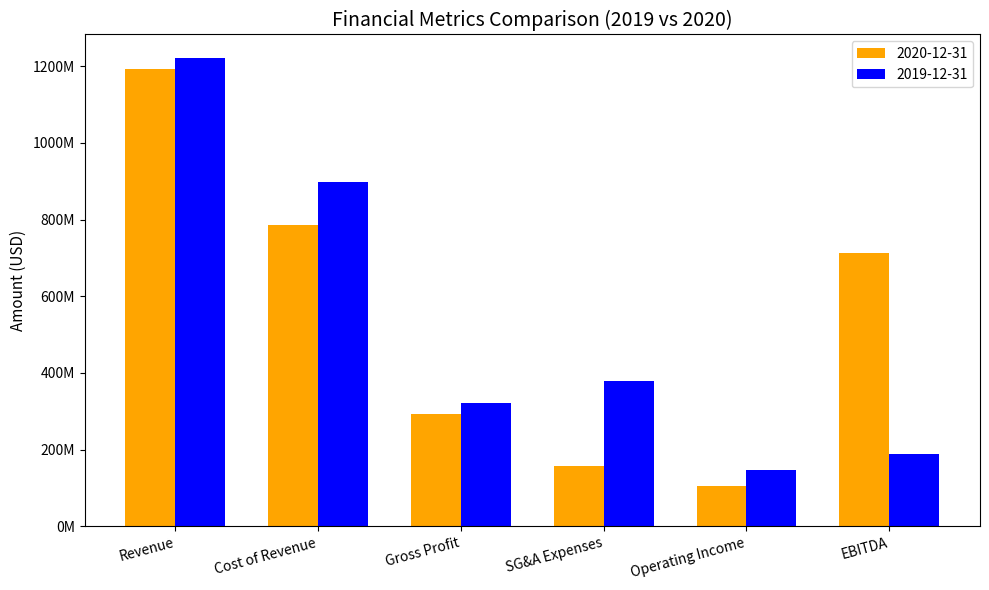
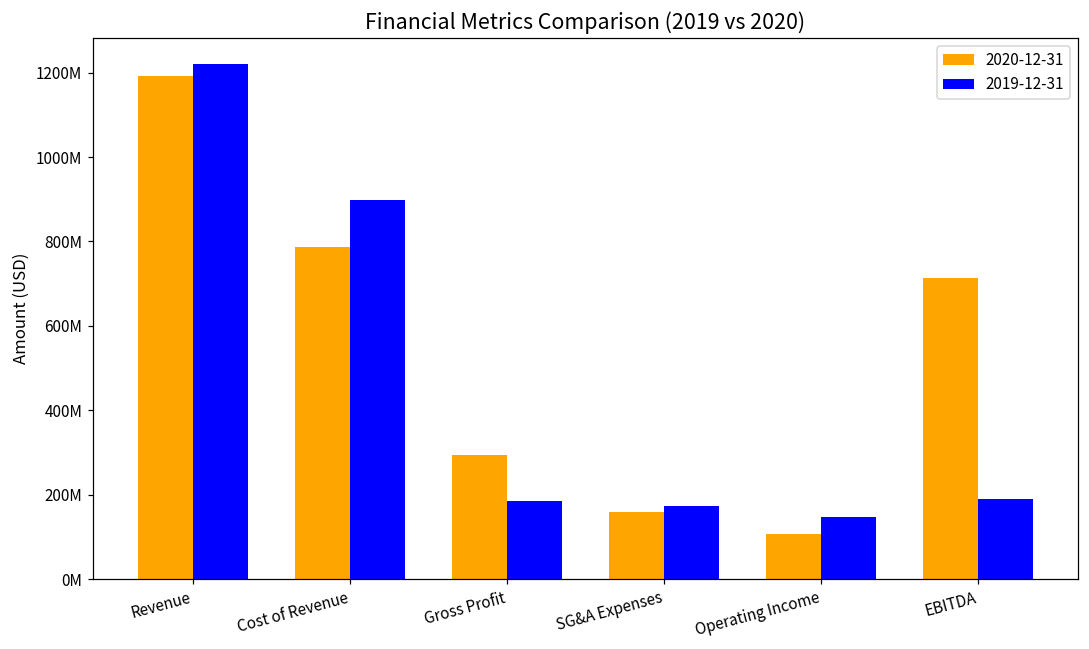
  {
    "2020-12-31": {
      "Revenue": 1190000000,
      "Cost of Revenue": 790000000,
      "Gross Profit": 290000000,
      "SG&A Expenses": 160000000,
      "Operating Income": 110000000,
      "EBITDA": 710000000
    },
    "2019-12-31": {
      "Revenue": 1220000000,
      "Cost of Revenue": 900000000,
-     "Gross Profit": 320000000,
-     "SG&A Expenses": 380000000,
+     "Gross Profit": 180000000,
+     "SG&A Expenses": 170000000,
      "Operating Income": 150000000,
      "EBITDA": 190000000
    }
  }
